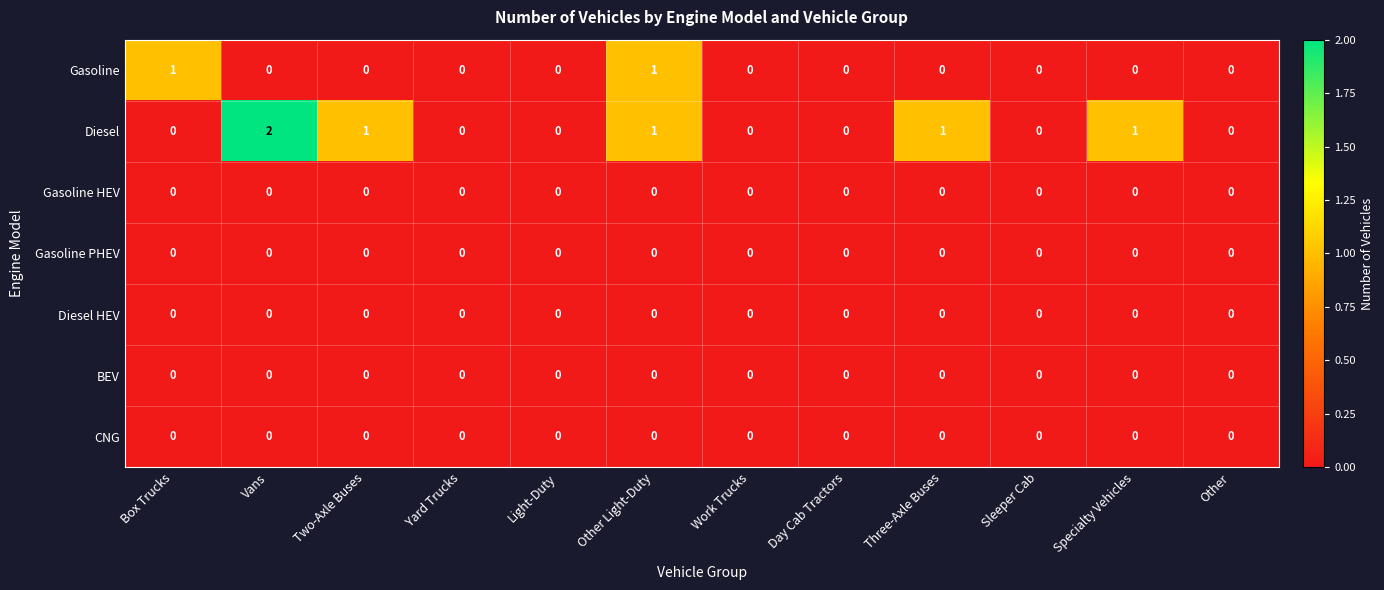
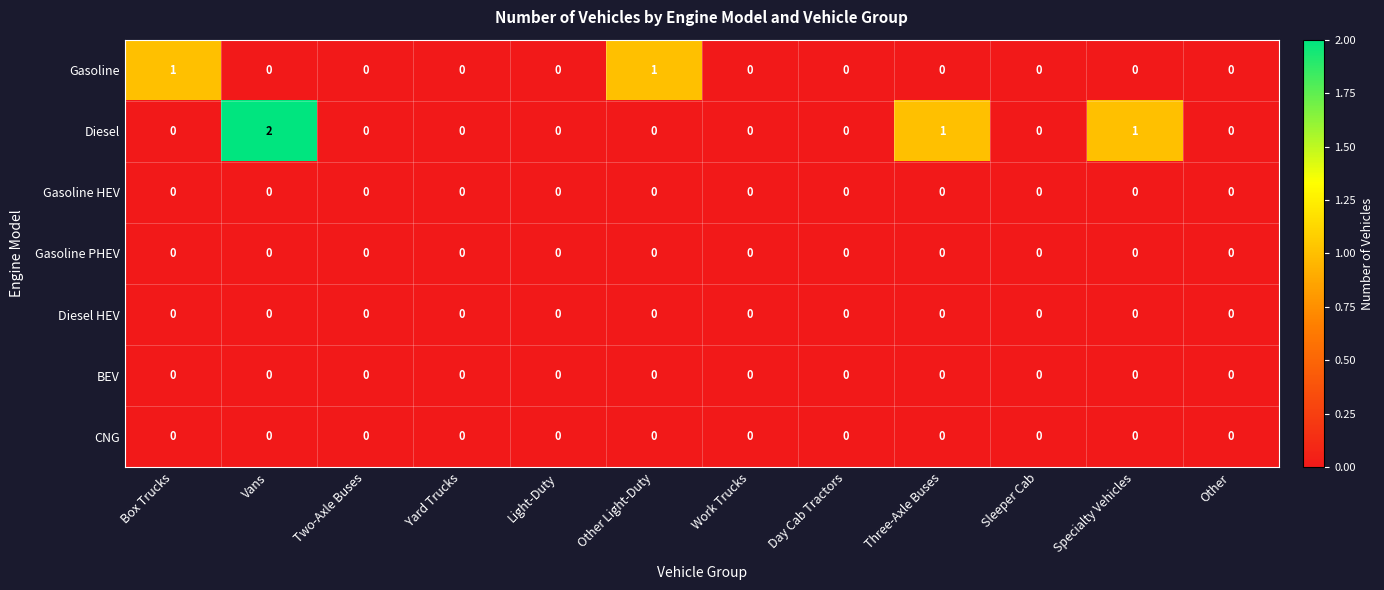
  {
    "Gasoline": {
      "Box Trucks": 1,
      "Vans": 0,
      "Two-Axle Buses": 0,
      "Yard Trucks": 0,
      "Light-Duty": 0,
      "Other Light-Duty": 1,
      "Work Trucks": 0,
      "Day Cab Tractors": 0,
      "Three-Axle Buses": 0,
      "Sleeper Cab": 0,
      "Specialty Vehicles": 0,
      "Other": 0
    },
    "Diesel": {
      "Box Trucks": 0,
      "Vans": 2,
-     "Two-Axle Buses": 1,
+     "Two-Axle Buses": 0,
      "Yard Trucks": 0,
      "Light-Duty": 0,
-     "Other Light-Duty": 1,
+     "Other Light-Duty": 0,
      "Work Trucks": 0,
      "Day Cab Tractors": 0,
      "Three-Axle Buses": 1,
      "Sleeper Cab": 0,
      "Specialty Vehicles": 1,
      "Other": 0
    },
    "Gasoline HEV": {
      "Box Trucks": 0,
      "Vans": 0,
      "Two-Axle Buses": 0,
      "Yard Trucks": 0,
      "Light-Duty": 0,
      "Other Light-Duty": 0,
      "Work Trucks": 0,
      "Day Cab Tractors": 0,
      "Three-Axle Buses": 0,
      "Sleeper Cab": 0,
      "Specialty Vehicles": 0,
      "Other": 0
    },
    "Gasoline PHEV": {
      "Box Trucks": 0,
      "Vans": 0,
      "Two-Axle Buses": 0,
      "Yard Trucks": 0,
      "Light-Duty": 0,
      "Other Light-Duty": 0,
      "Work Trucks": 0,
      "Day Cab Tractors": 0,
      "Three-Axle Buses": 0,
      "Sleeper Cab": 0,
      "Specialty Vehicles": 0,
      "Other": 0
    },
    "Diesel HEV": {
      "Box Trucks": 0,
      "Vans": 0,
      "Two-Axle Buses": 0,
      "Yard Trucks": 0,
      "Light-Duty": 0,
      "Other Light-Duty": 0,
      "Work Trucks": 0,
      "Day Cab Tractors": 0,
      "Three-Axle Buses": 0,
      "Sleeper Cab": 0,
      "Specialty Vehicles": 0,
      "Other": 0
    },
    "BEV": {
      "Box Trucks": 0,
      "Vans": 0,
      "Two-Axle Buses": 0,
      "Yard Trucks": 0,
      "Light-Duty": 0,
      "Other Light-Duty": 0,
      "Work Trucks": 0,
      "Day Cab Tractors": 0,
      "Three-Axle Buses": 0,
      "Sleeper Cab": 0,
      "Specialty Vehicles": 0,
      "Other": 0
    },
    "CNG": {
      "Box Trucks": 0,
      "Vans": 0,
      "Two-Axle Buses": 0,
      "Yard Trucks": 0,
      "Light-Duty": 0,
      "Other Light-Duty": 0,
      "Work Trucks": 0,
      "Day Cab Tractors": 0,
      "Three-Axle Buses": 0,
      "Sleeper Cab": 0,
      "Specialty Vehicles": 0,
      "Other": 0
    }
  }
